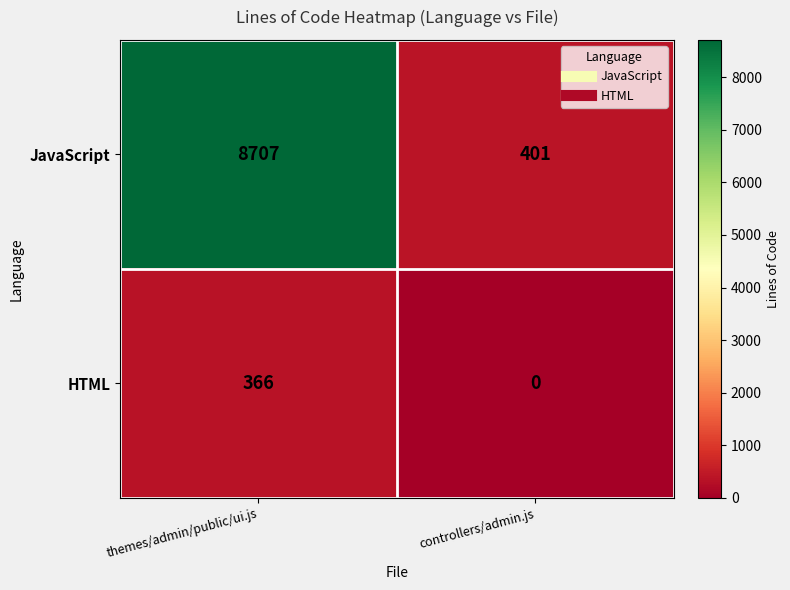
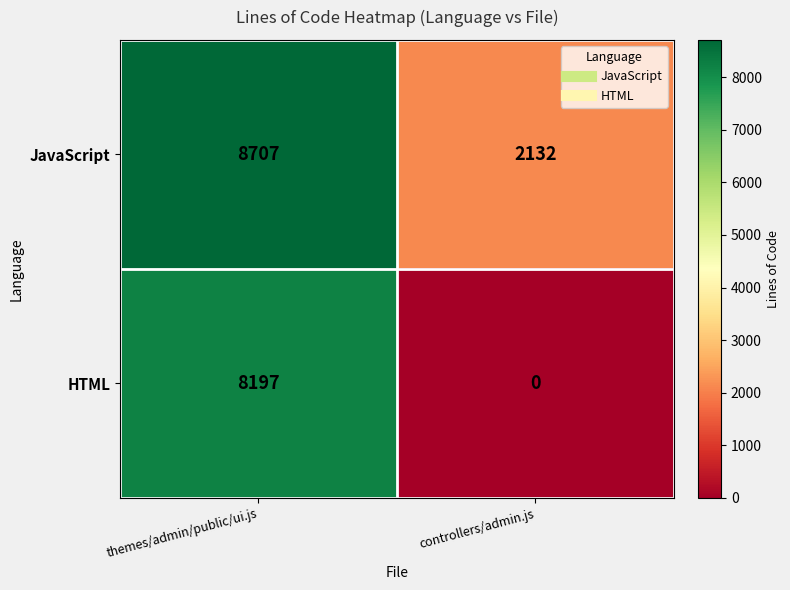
  {
    "JavaScript": {
      "themes/admin/public/ui.js": 8707,
-     "controllers/admin.js": 401
+     "controllers/admin.js": 2132
    },
    "HTML": {
-     "themes/admin/public/ui.js": 366,
+     "themes/admin/public/ui.js": 8197,
      "controllers/admin.js": 0
    }
  }
